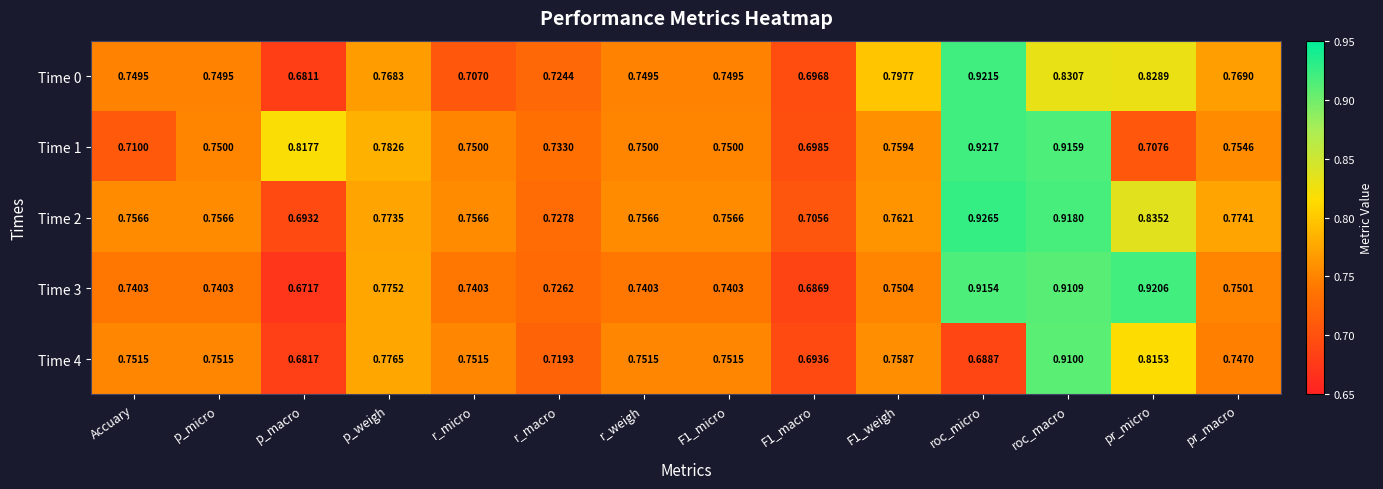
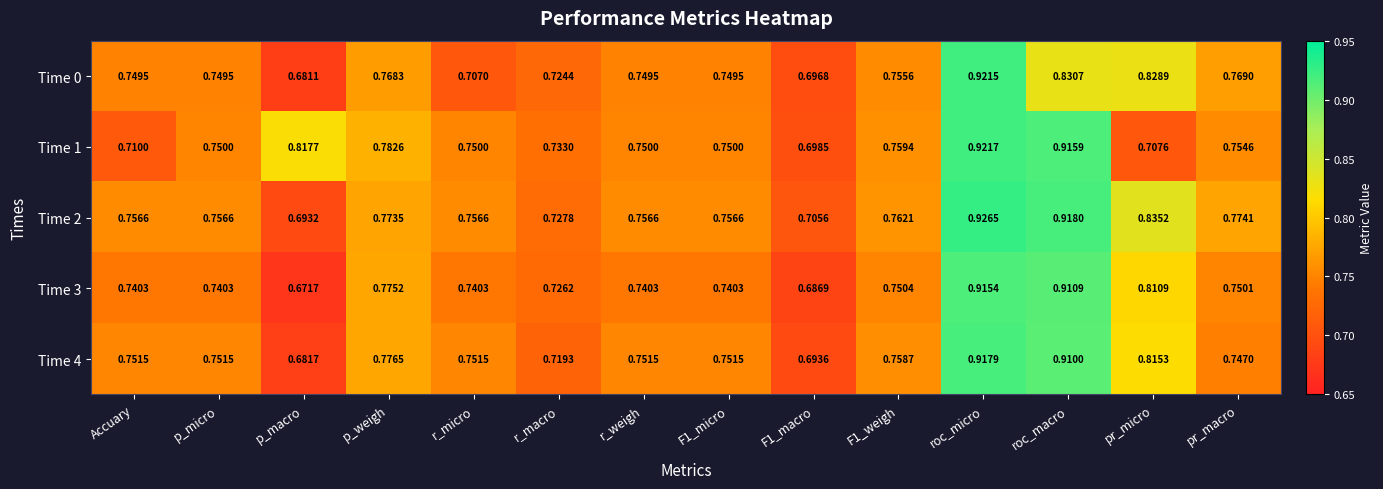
  {
    "Time 0": {
      "Accuary": 0.7495,
      "p_micro": 0.7495,
      "p_macro": 0.6811,
      "p_weigh": 0.7683,
      "r_micro": 0.7070,
      "r_macro": 0.7244,
      "r_weigh": 0.7495,
      "F1_micro": 0.7495,
      "F1_macro": 0.6968,
-     "F1_weigh": 0.7977,
+     "F1_weigh": 0.7556,
      "roc_micro": 0.9215,
      "roc_macro": 0.8307,
      "pr_micro": 0.8289,
      "pr_macro": 0.7690
    },
    "Time 1": {
      "Accuary": 0.7100,
      "p_micro": 0.7500,
      "p_macro": 0.8177,
      "p_weigh": 0.7826,
      "r_micro": 0.7500,
      "r_macro": 0.7330,
      "r_weigh": 0.7500,
      "F1_micro": 0.7500,
      "F1_macro": 0.6985,
      "F1_weigh": 0.7594,
      "roc_micro": 0.9217,
      "roc_macro": 0.9159,
      "pr_micro": 0.7076,
      "pr_macro": 0.7546
    },
    "Time 2": {
      "Accuary": 0.7566,
      "p_micro": 0.7566,
      "p_macro": 0.6932,
      "p_weigh": 0.7735,
      "r_micro": 0.7566,
      "r_macro": 0.7278,
      "r_weigh": 0.7566,
      "F1_micro": 0.7566,
      "F1_macro": 0.7056,
      "F1_weigh": 0.7621,
      "roc_micro": 0.9265,
      "roc_macro": 0.9180,
      "pr_micro": 0.8352,
      "pr_macro": 0.7741
    },
    "Time 3": {
      "Accuary": 0.7403,
      "p_micro": 0.7403,
      "p_macro": 0.6717,
      "p_weigh": 0.7752,
      "r_micro": 0.7403,
      "r_macro": 0.7262,
      "r_weigh": 0.7403,
      "F1_micro": 0.7403,
      "F1_macro": 0.6869,
      "F1_weigh": 0.7504,
      "roc_micro": 0.9154,
      "roc_macro": 0.9109,
-     "pr_micro": 0.9206,
+     "pr_micro": 0.8109,
      "pr_macro": 0.7501
    },
    "Time 4": {
      "Accuary": 0.7515,
      "p_micro": 0.7515,
      "p_macro": 0.6817,
      "p_weigh": 0.7765,
      "r_micro": 0.7515,
      "r_macro": 0.7193,
      "r_weigh": 0.7515,
      "F1_micro": 0.7515,
      "F1_macro": 0.6936,
      "F1_weigh": 0.7587,
-     "roc_micro": 0.6887,
+     "roc_micro": 0.9179,
      "roc_macro": 0.9100,
      "pr_micro": 0.8153,
      "pr_macro": 0.7470
    }
  }
